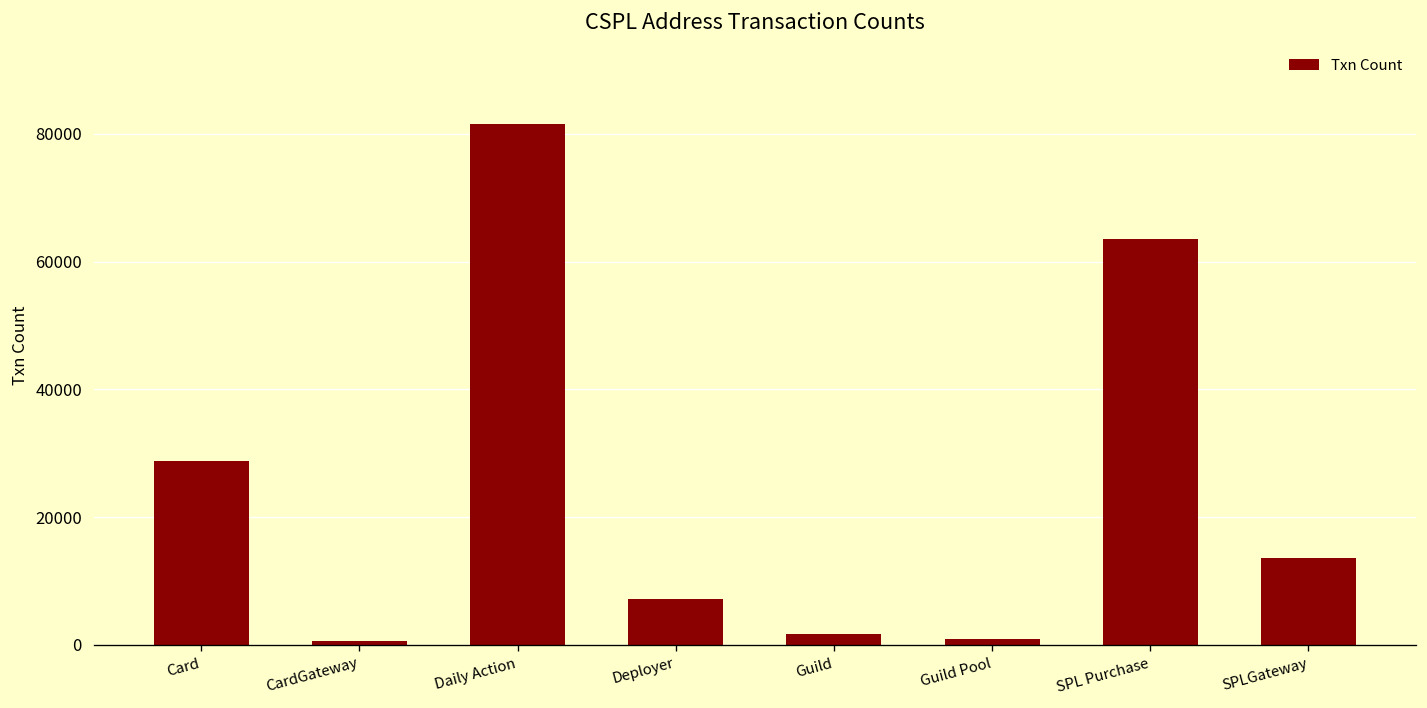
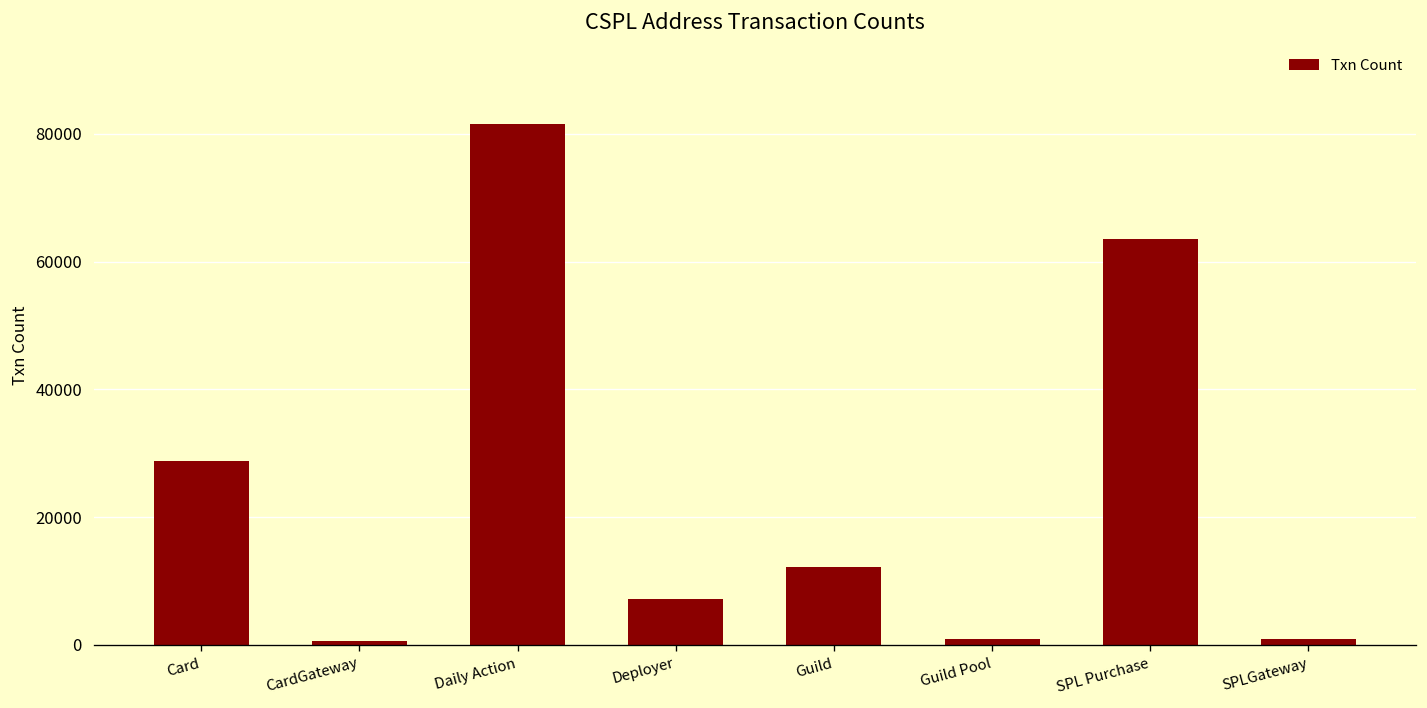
  {
    "Card": 29000,
    "CardGateway": 1000,
    "Daily Action": 82000,
    "Deployer": 7000,
-   "Guild": 2000,
+   "Guild": 12000,
    "Guild Pool": 1000,
    "SPL Purchase": 64000,
-   "SPLGateway": 14000
+   "SPLGateway": 1000
  }
